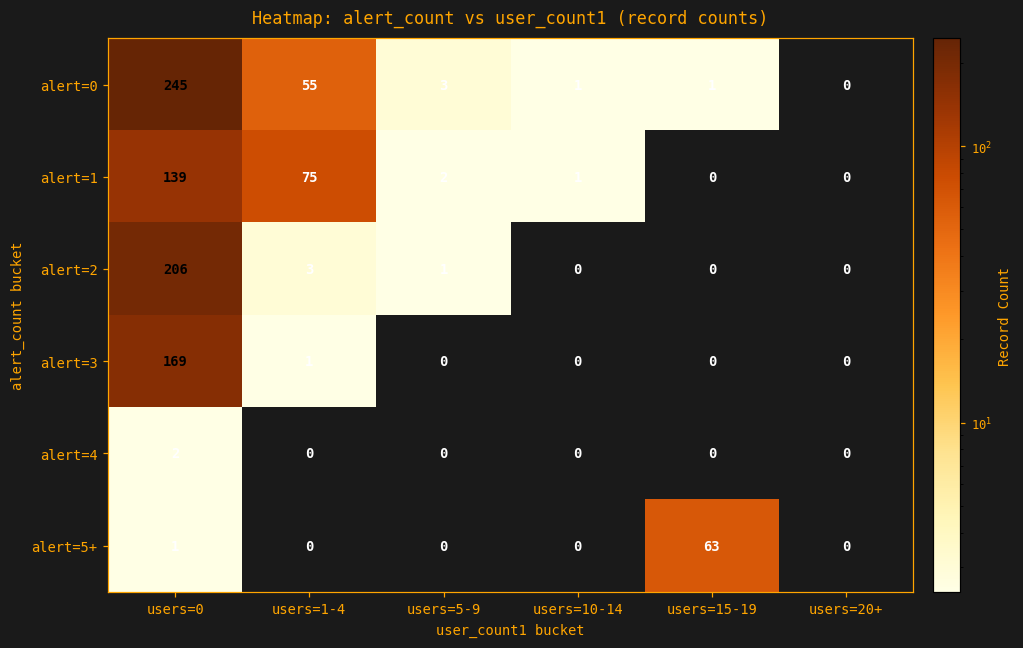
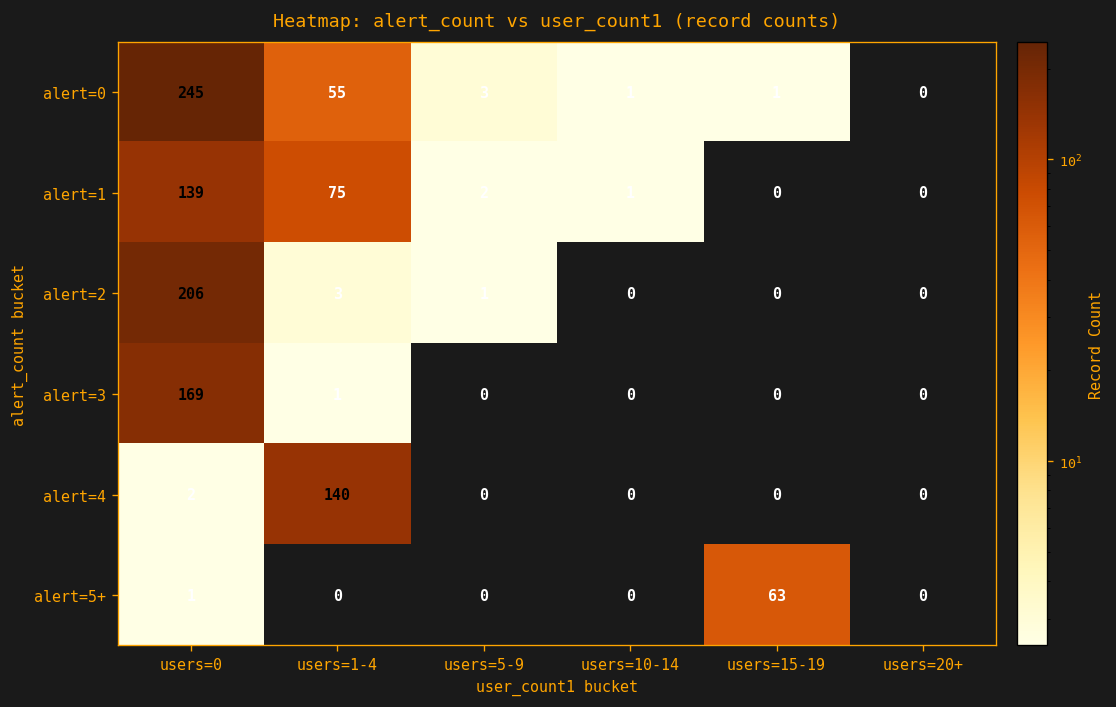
  {
    "alert=0": {
      "users=0": 245,
      "users=1-4": 55,
      "users=20+": 0
    },
    "alert=1": {
      "users=0": 139,
      "users=1-4": 75,
      "users=15-19": 0,
      "users=20+": 0
    },
    "alert=2": {
      "users=0": 206,
      "users=10-14": 0,
      "users=15-19": 0,
      "users=20+": 0
    },
    "alert=3": {
      "users=0": 169,
      "users=5-9": 0,
      "users=10-14": 0,
      "users=15-19": 0,
      "users=20+": 0
    },
    "alert=4": {
-     "users=1-4": 0,
+     "users=1-4": 140,
      "users=5-9": 0,
      "users=10-14": 0,
      "users=15-19": 0,
      "users=20+": 0
    },
    "alert=5+": {
      "users=1-4": 0,
      "users=5-9": 0,
      "users=10-14": 0,
      "users=15-19": 63,
      "users=20+": 0
    }
  }
